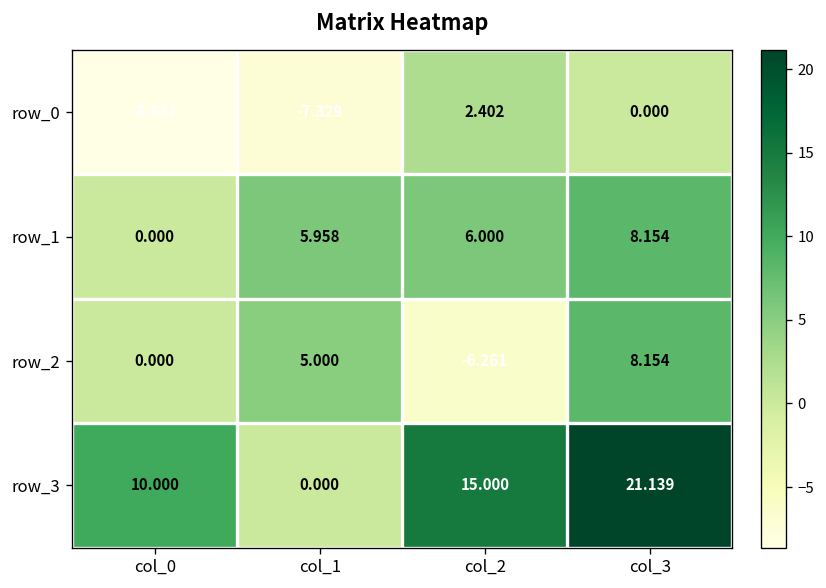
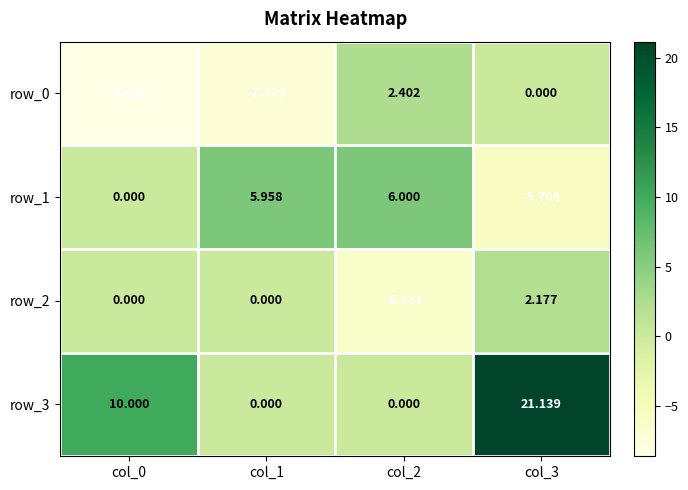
  {
    "row_0": {
      "col_2": 2.402,
      "col_3": 0.000
    },
    "row_1": {
      "col_0": 0.000,
      "col_1": 5.958,
      "col_2": 6.000,
-     "col_3": 8.154
+     "col_3": -5.704
    },
    "row_2": {
      "col_0": 0.000,
-     "col_1": 5.000,
+     "col_1": 0.000,
      "col_2": -6.261,
-     "col_3": 8.154
+     "col_3": 2.177
    },
    "row_3": {
      "col_0": 10.000,
      "col_1": 0.000,
-     "col_2": 15.000,
+     "col_2": 0.000,
      "col_3": 21.139
    }
  }
